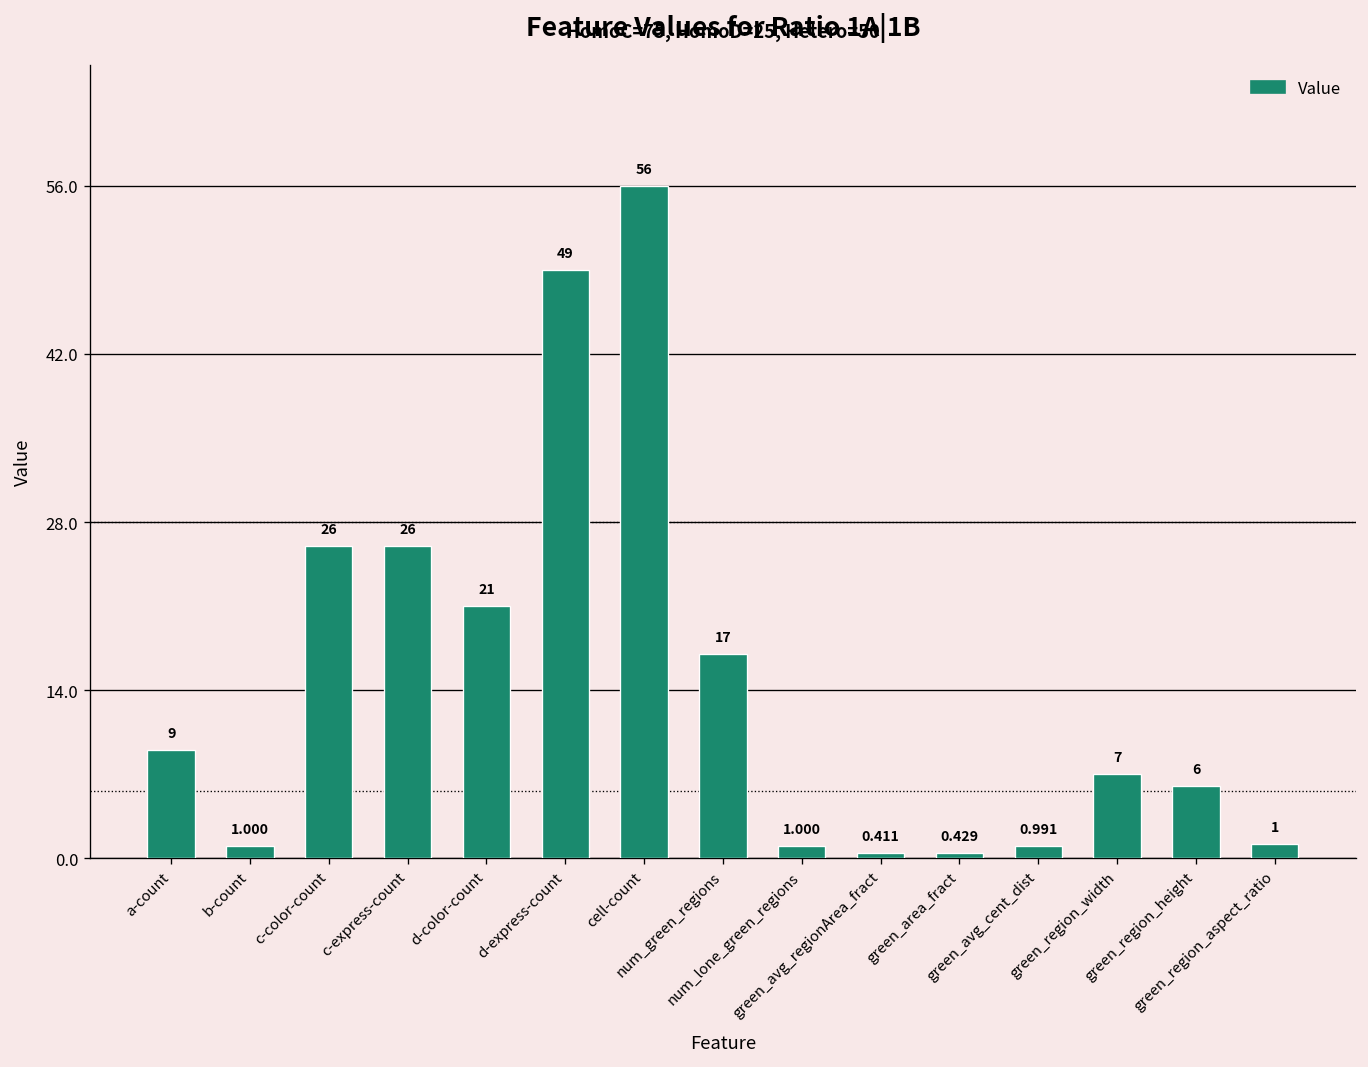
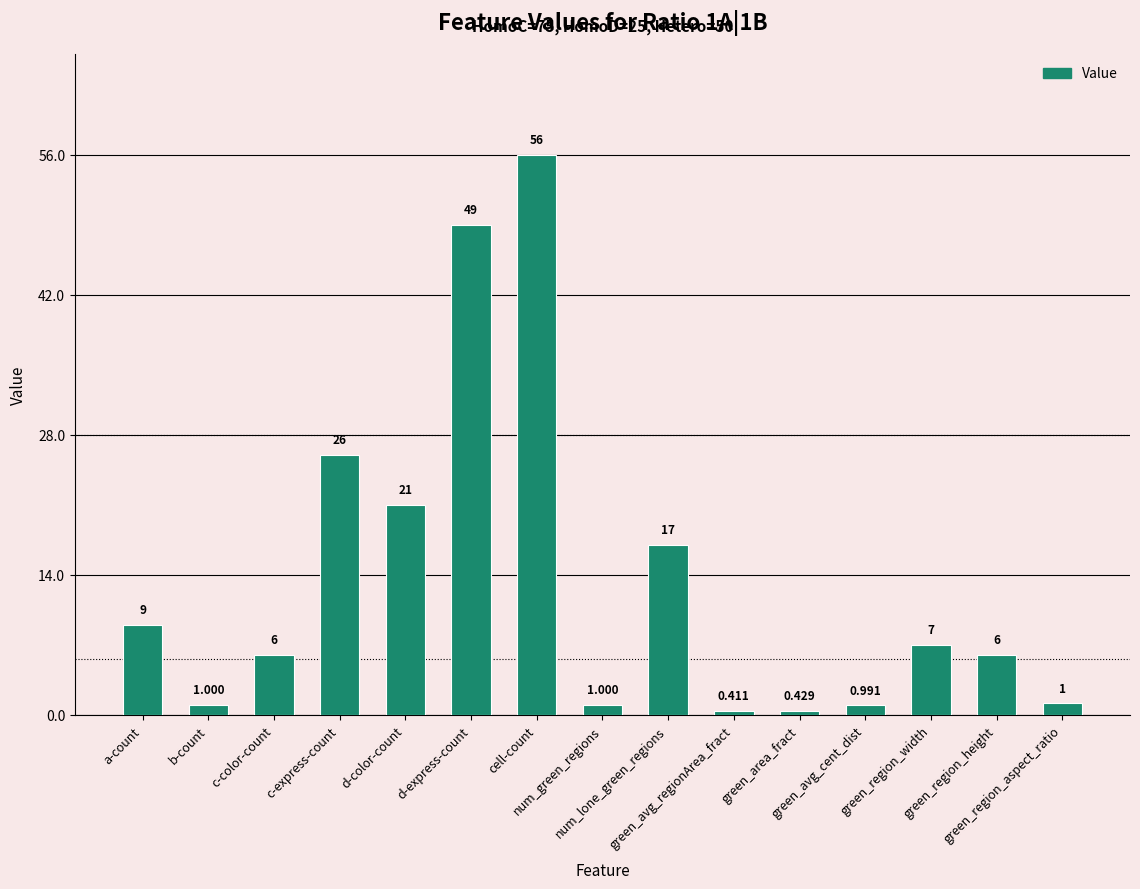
  {
    "a-count": 9,
    "b-count": 1.000,
-   "c-color-count": 26,
+   "c-color-count": 6,
    "c-express-count": 26,
    "d-color-count": 21,
    "d-express-count": 49,
    "cell-count": 56,
-   "num_green_regions": 17,
-   "num_lone_green_regions": 1.000,
+   "num_green_regions": 1.000,
+   "num_lone_green_regions": 17,
    "green_avg_regionArea_fract": 0.411,
    "green_area_fract": 0.429,
    "green_avg_cent_dist": 0.991,
    "green_region_width": 7,
    "green_region_height": 6,
    "green_region_aspect_ratio": 1
  }
